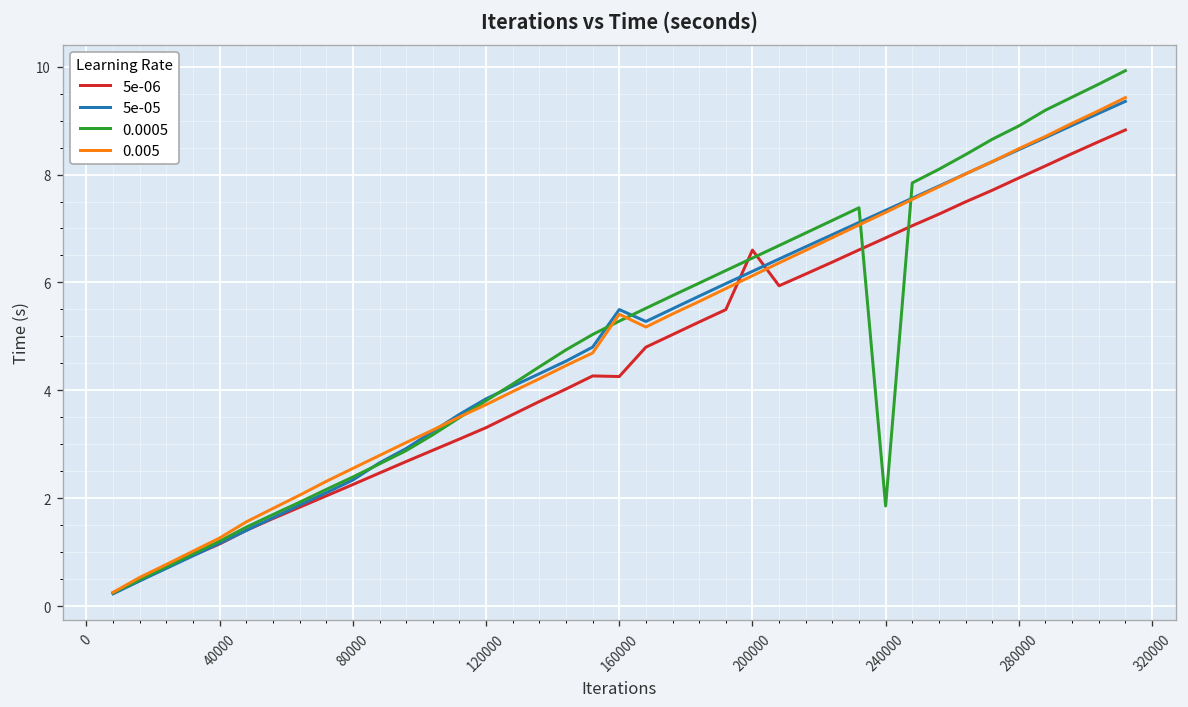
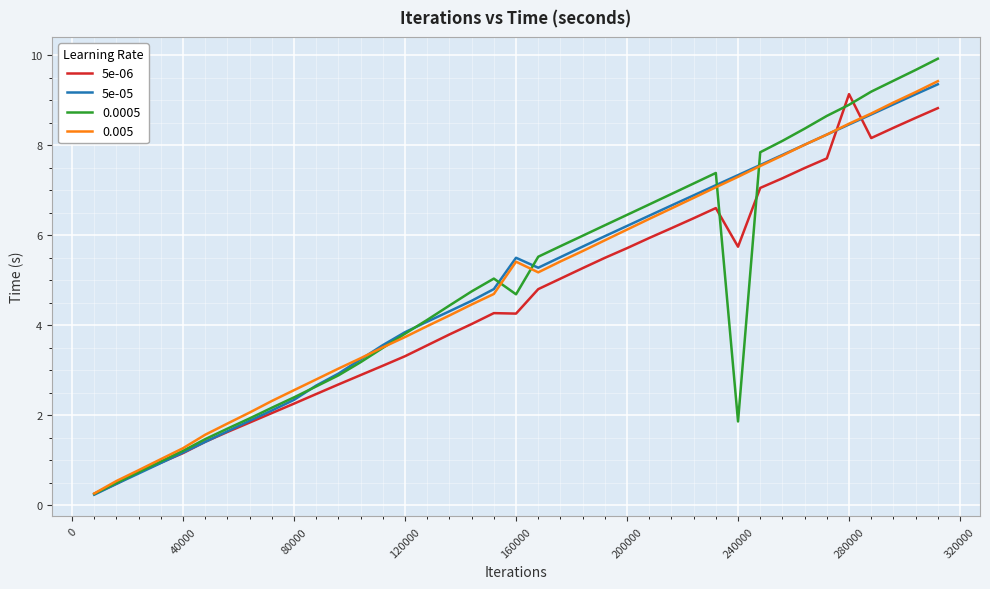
  {
    "5e-06": {
      "80000": 2.3,
      "120000": 3.3,
      "160000": 4.3,
-     "200000": 6.6,
-     "240000": 6.8,
-     "280000": 7.9
+     "200000": 5.7,
+     "240000": 5.7,
+     "280000": 9.1
    },
    "5e-05": {
      "160000": 5.5,
      "200000": 6.2
    },
    "0.0005": {
-     "160000": 5.3,
+     "160000": 4.7,
      "200000": 6.5,
      "240000": 1.9,
      "280000": 8.9
    },
    "0.005": {
      "40000": 1.3,
      "80000": 2.6,
      "120000": 3.7,
      "160000": 5.4,
      "200000": 6.1
    }
  }
